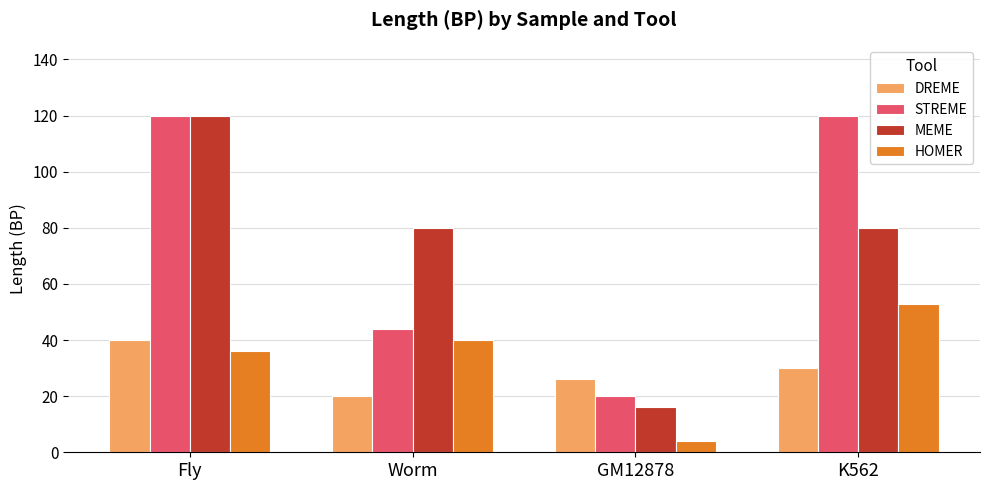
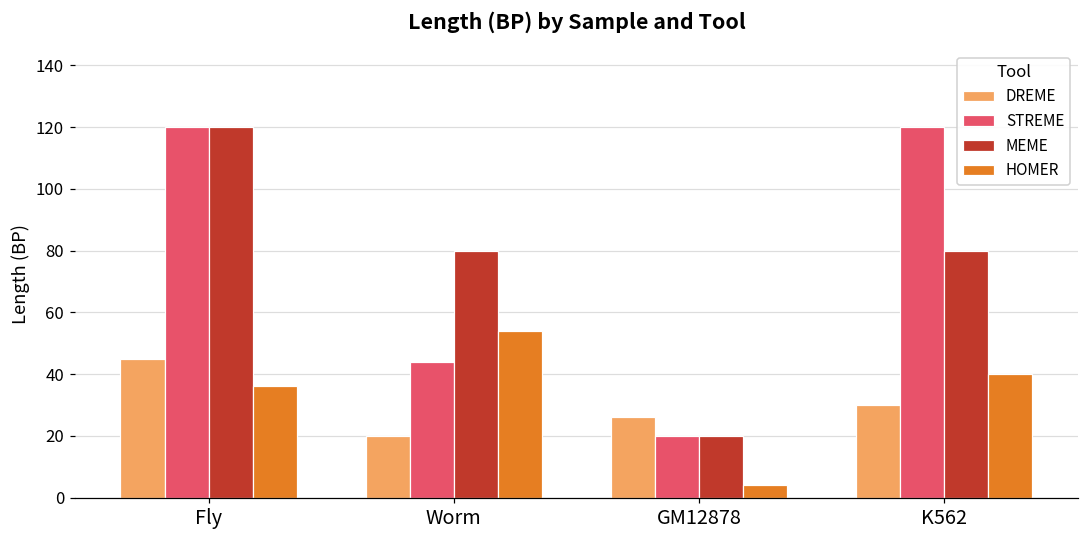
  {
    "DREME": {
-     "Fly": 40,
+     "Fly": 45,
      "Worm": 20,
      "GM12878": 26,
      "K562": 30
    },
    "STREME": {
      "Fly": 120,
      "Worm": 44,
      "GM12878": 20,
      "K562": 120
    },
    "MEME": {
      "Fly": 120,
      "Worm": 80,
-     "GM12878": 16,
+     "GM12878": 20,
      "K562": 80
    },
    "HOMER": {
      "Fly": 36,
-     "Worm": 40,
+     "Worm": 54,
      "GM12878": 4,
-     "K562": 53
+     "K562": 40
    }
  }
